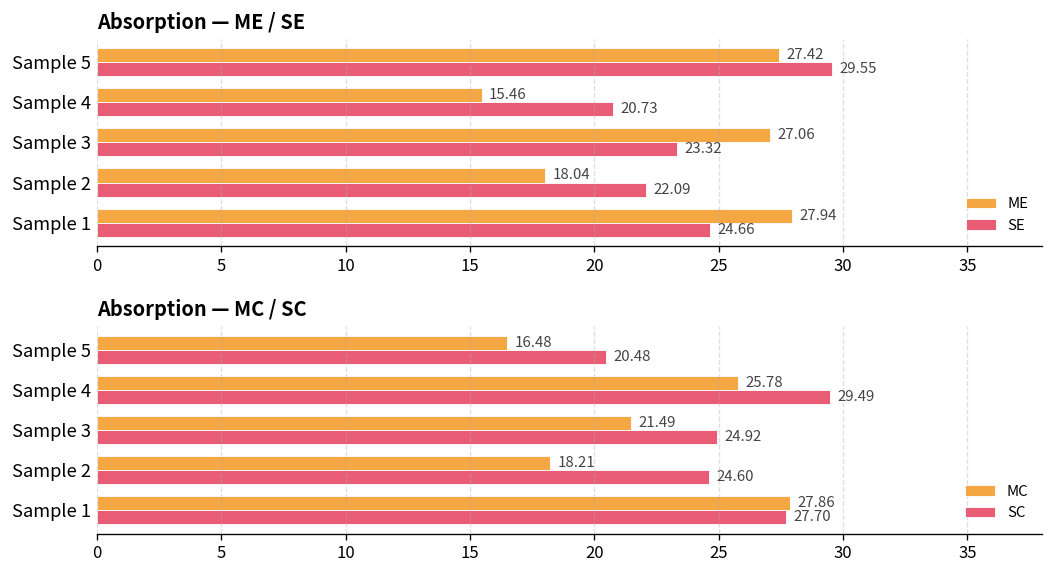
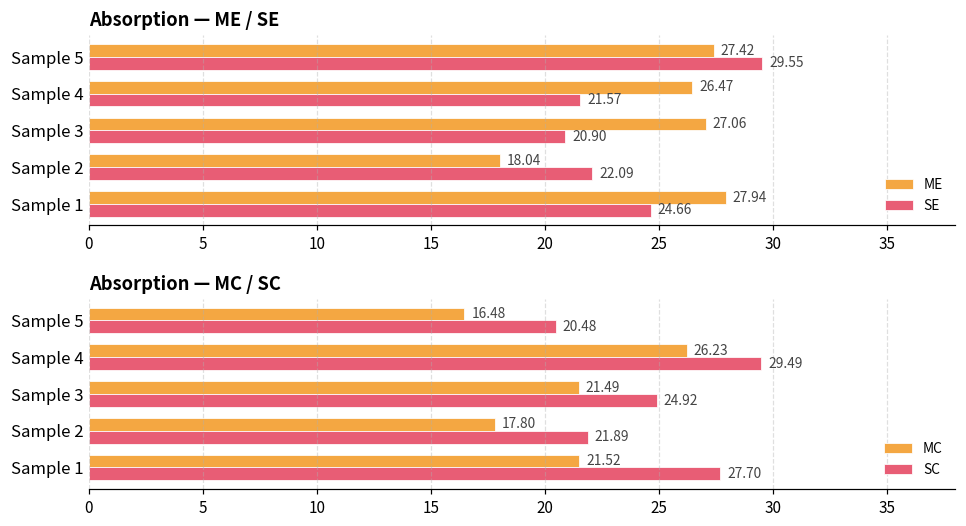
  {
    "Absorption — ME / SE": {
      "ME": {
        "Sample 5": 27.42,
-       "Sample 4": 15.46,
+       "Sample 4": 26.47,
        "Sample 3": 27.06,
        "Sample 2": 18.04,
        "Sample 1": 27.94
      },
      "SE": {
        "Sample 5": 29.55,
-       "Sample 4": 20.73,
-       "Sample 3": 23.32,
+       "Sample 4": 21.57,
+       "Sample 3": 20.90,
        "Sample 2": 22.09,
        "Sample 1": 24.66
      }
    },
    "Absorption — MC / SC": {
      "MC": {
        "Sample 5": 16.48,
-       "Sample 4": 25.78,
+       "Sample 4": 26.23,
        "Sample 3": 21.49,
-       "Sample 2": 18.21,
-       "Sample 1": 27.86
+       "Sample 2": 17.80,
+       "Sample 1": 21.52
      },
      "SC": {
        "Sample 5": 20.48,
        "Sample 4": 29.49,
        "Sample 3": 24.92,
-       "Sample 2": 24.60,
+       "Sample 2": 21.89,
        "Sample 1": 27.70
      }
    }
  }
